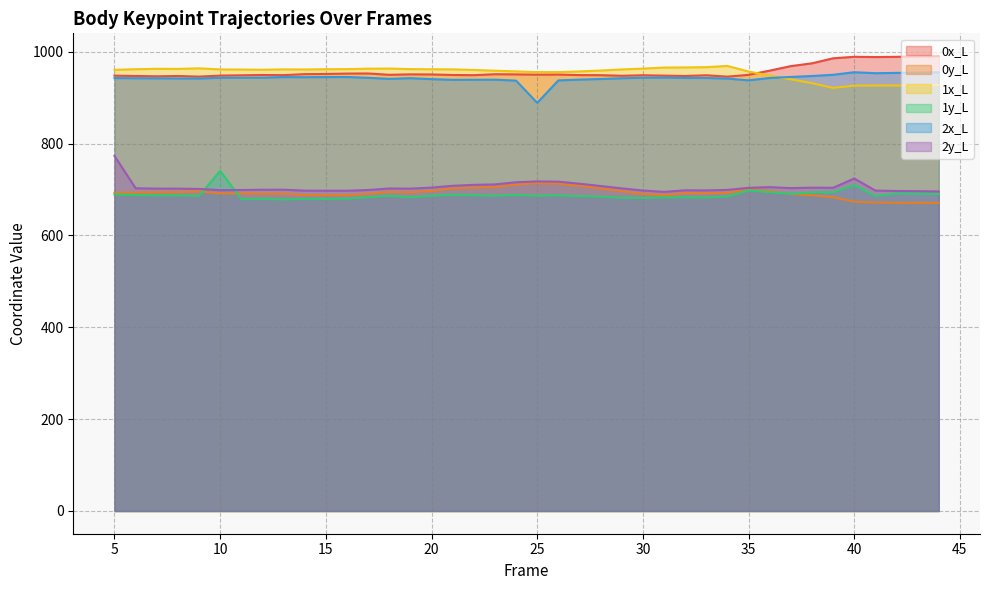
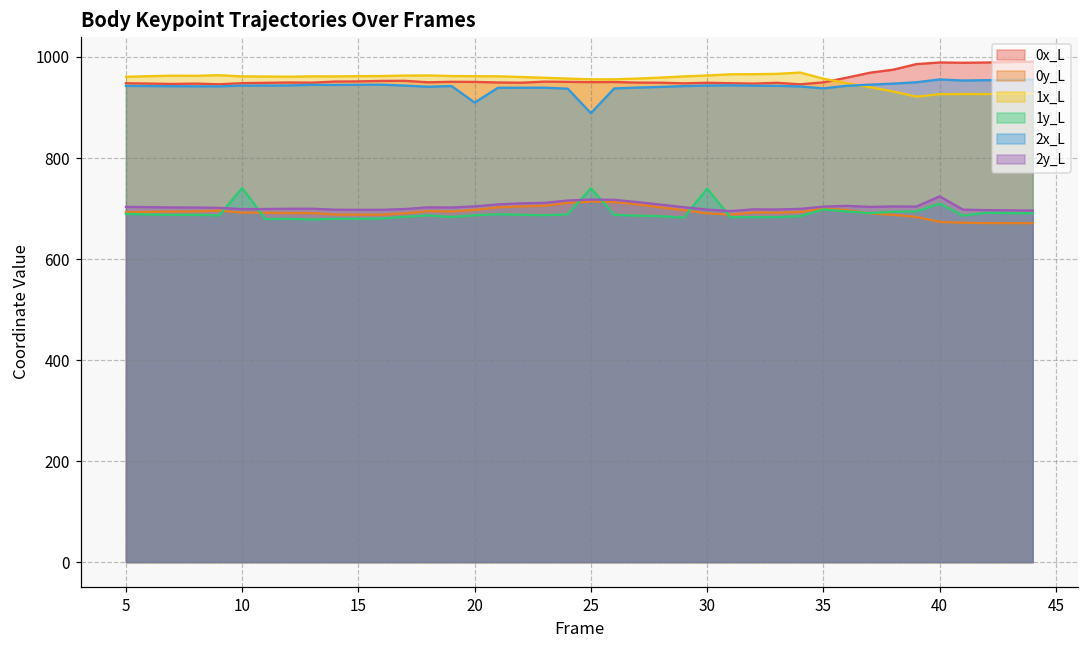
  {
    "1y_L": {
      "10": 740,
      "15": 680,
      "20": 690,
-     "25": 690,
-     "30": 680,
+     "25": 740,
+     "30": 740,
      "40": 710
    },
    "2x_L": {
      "15": 940,
-     "20": 940,
+     "20": 910,
      "25": 890,
      "35": 940,
      "40": 960
    },
    "2y_L": {
-     "5": 770,
+     "5": 700,
      "10": 700,
      "15": 700,
      "20": 700,
      "30": 700,
      "40": 720
    }
  }
